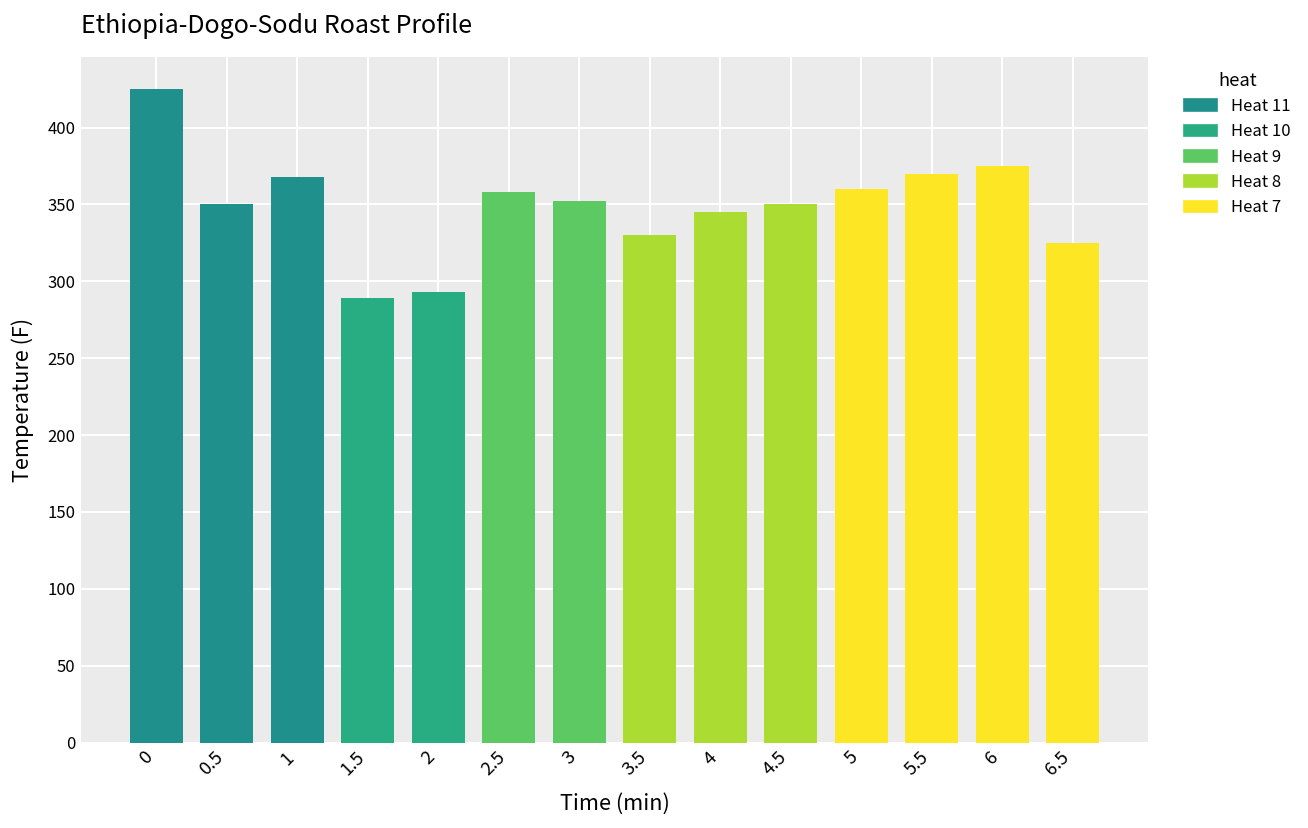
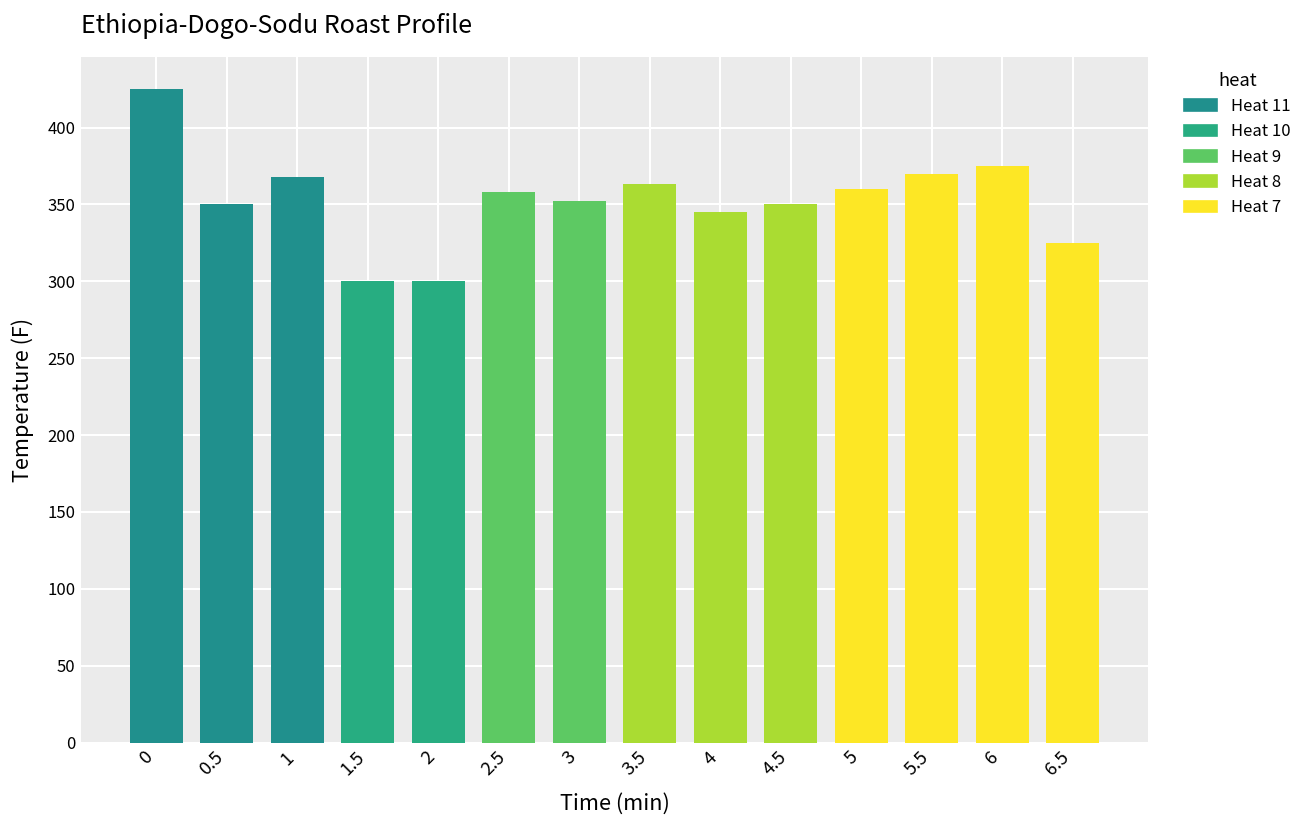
  {
    "0": 425,
    "0.5": 350,
    "1": 368,
-   "1.5": 289,
-   "2": 293,
+   "1.5": 300,
+   "2": 300,
    "2.5": 358,
    "3": 352,
-   "3.5": 330,
+   "3.5": 363,
    "4": 345,
    "4.5": 350,
    "5": 360,
    "5.5": 370,
    "6": 375,
    "6.5": 325
  }
